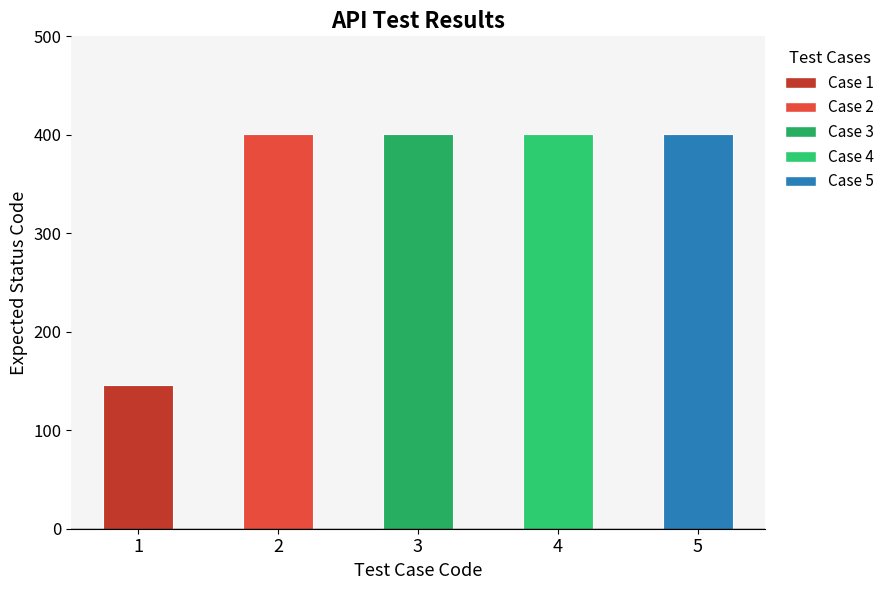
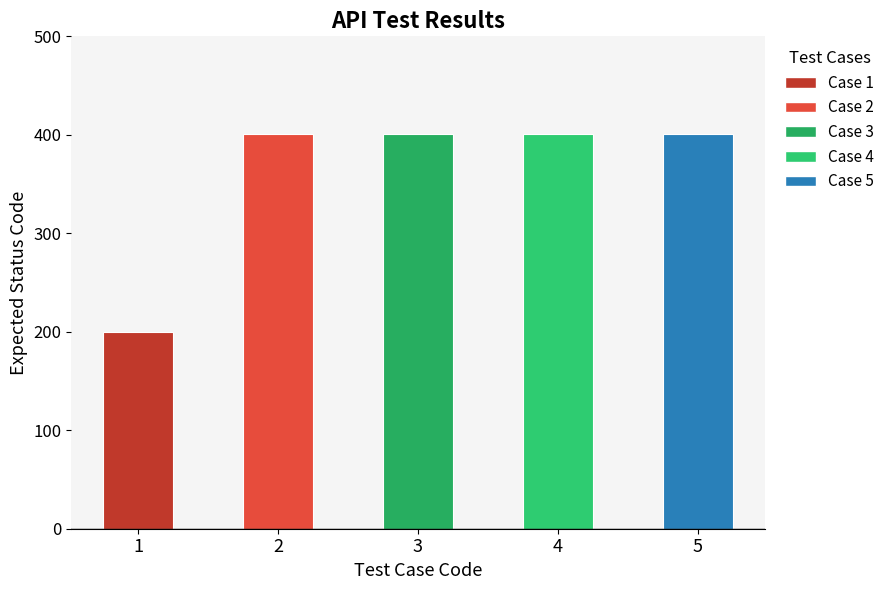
  {
-   "1": 150,
+   "1": 200,
    "2": 400,
    "3": 400,
    "4": 400,
    "5": 400
  }
